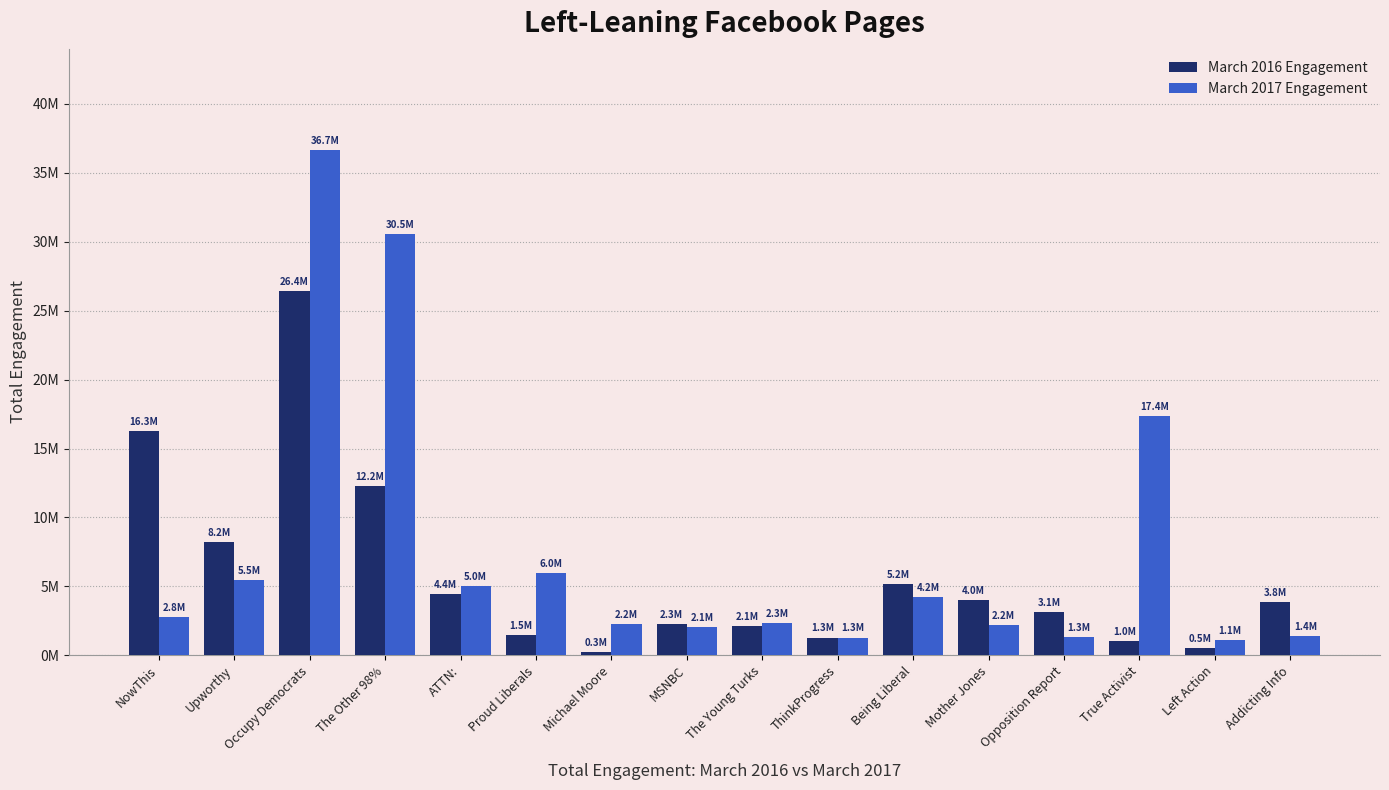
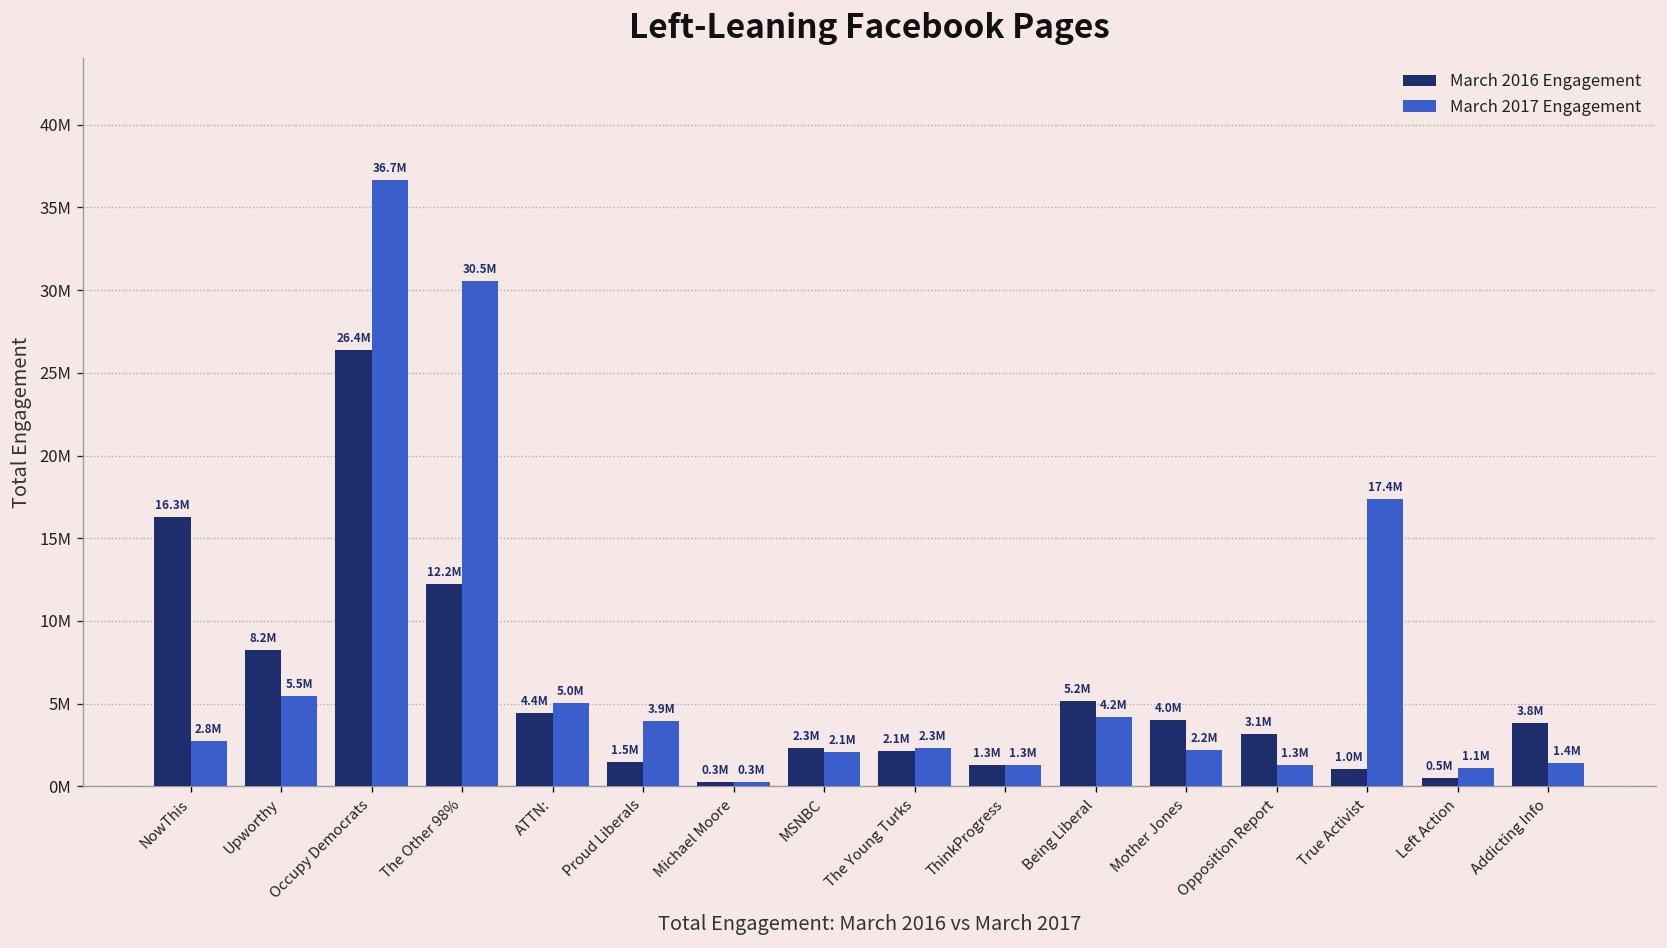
  {
    "March 2016 Engagement": {
      "NowThis": "16.3M",
      "Upworthy": "8.2M",
      "Occupy Democrats": "26.4M",
      "The Other 98%": "12.2M",
      "ATTN:": "4.4M",
      "Proud Liberals": "1.5M",
      "Michael Moore": "0.3M",
      "MSNBC": "2.3M",
      "The Young Turks": "2.1M",
      "ThinkProgress": "1.3M",
      "Being Liberal": "5.2M",
      "Mother Jones": "4.0M",
      "Opposition Report": "3.1M",
      "True Activist": "1.0M",
      "Left Action": "0.5M",
      "Addicting Info": "3.8M"
    },
    "March 2017 Engagement": {
      "NowThis": "2.8M",
      "Upworthy": "5.5M",
      "Occupy Democrats": "36.7M",
      "The Other 98%": "30.5M",
      "ATTN:": "5.0M",
-     "Proud Liberals": "6.0M",
-     "Michael Moore": "2.2M",
+     "Proud Liberals": "3.9M",
+     "Michael Moore": "0.3M",
      "MSNBC": "2.1M",
      "The Young Turks": "2.3M",
      "ThinkProgress": "1.3M",
      "Being Liberal": "4.2M",
      "Mother Jones": "2.2M",
      "Opposition Report": "1.3M",
      "True Activist": "17.4M",
      "Left Action": "1.1M",
      "Addicting Info": "1.4M"
    }
  }
